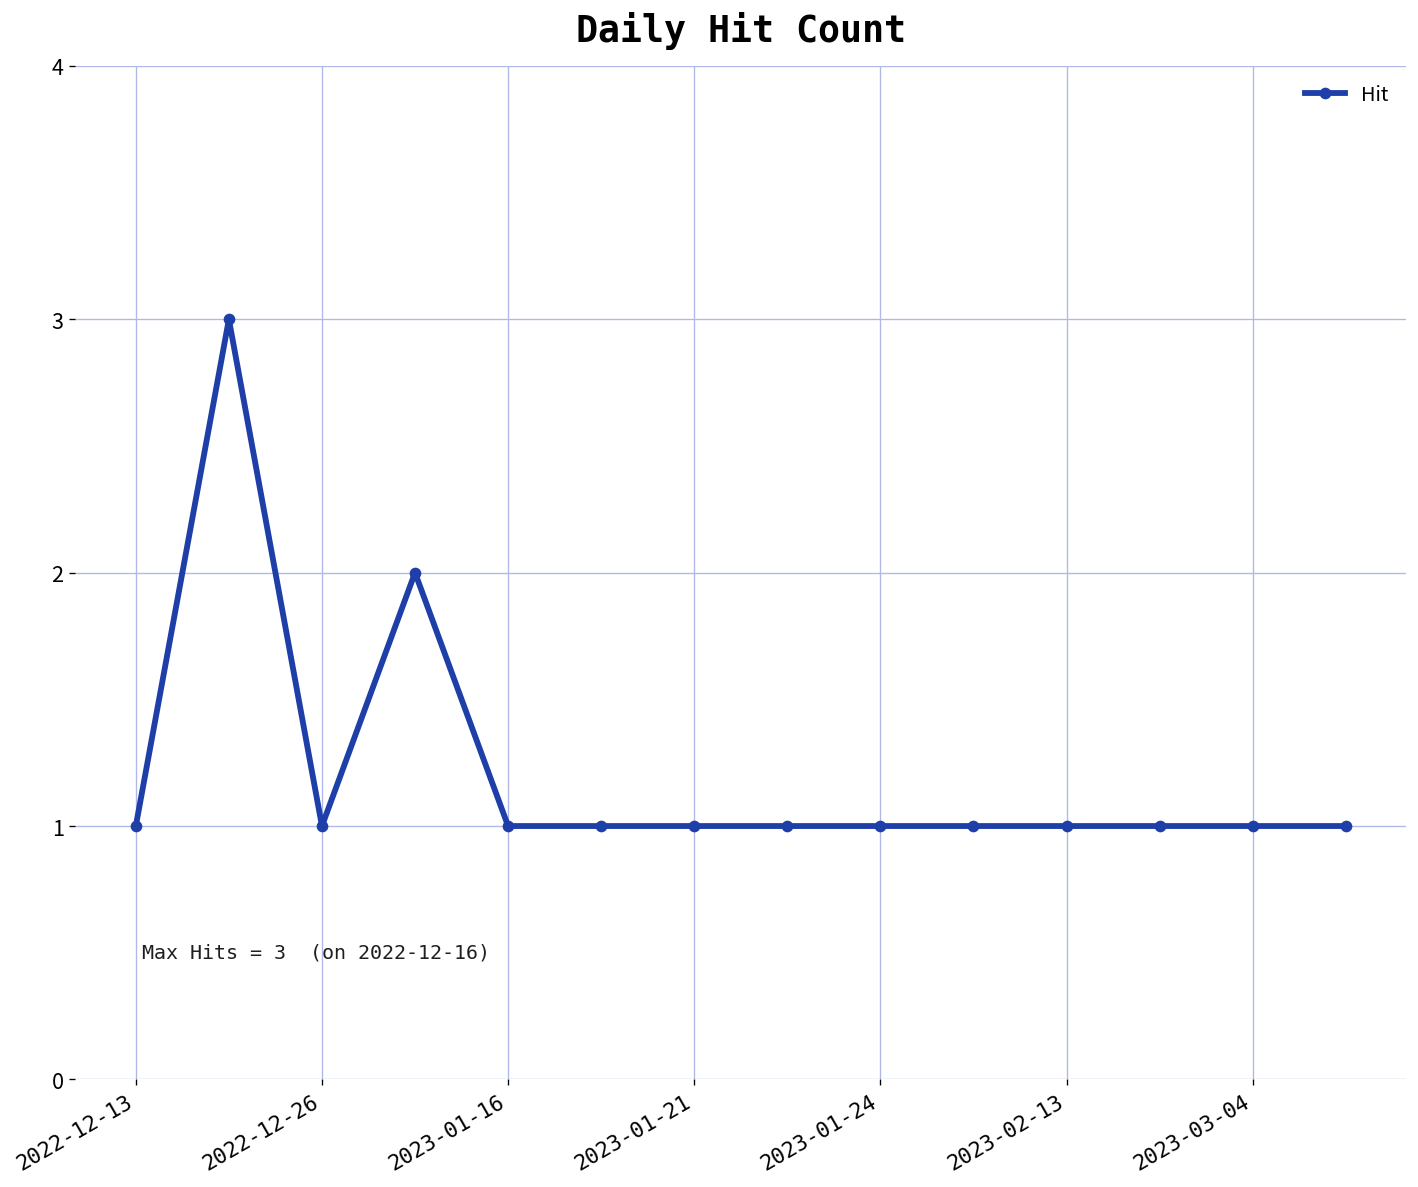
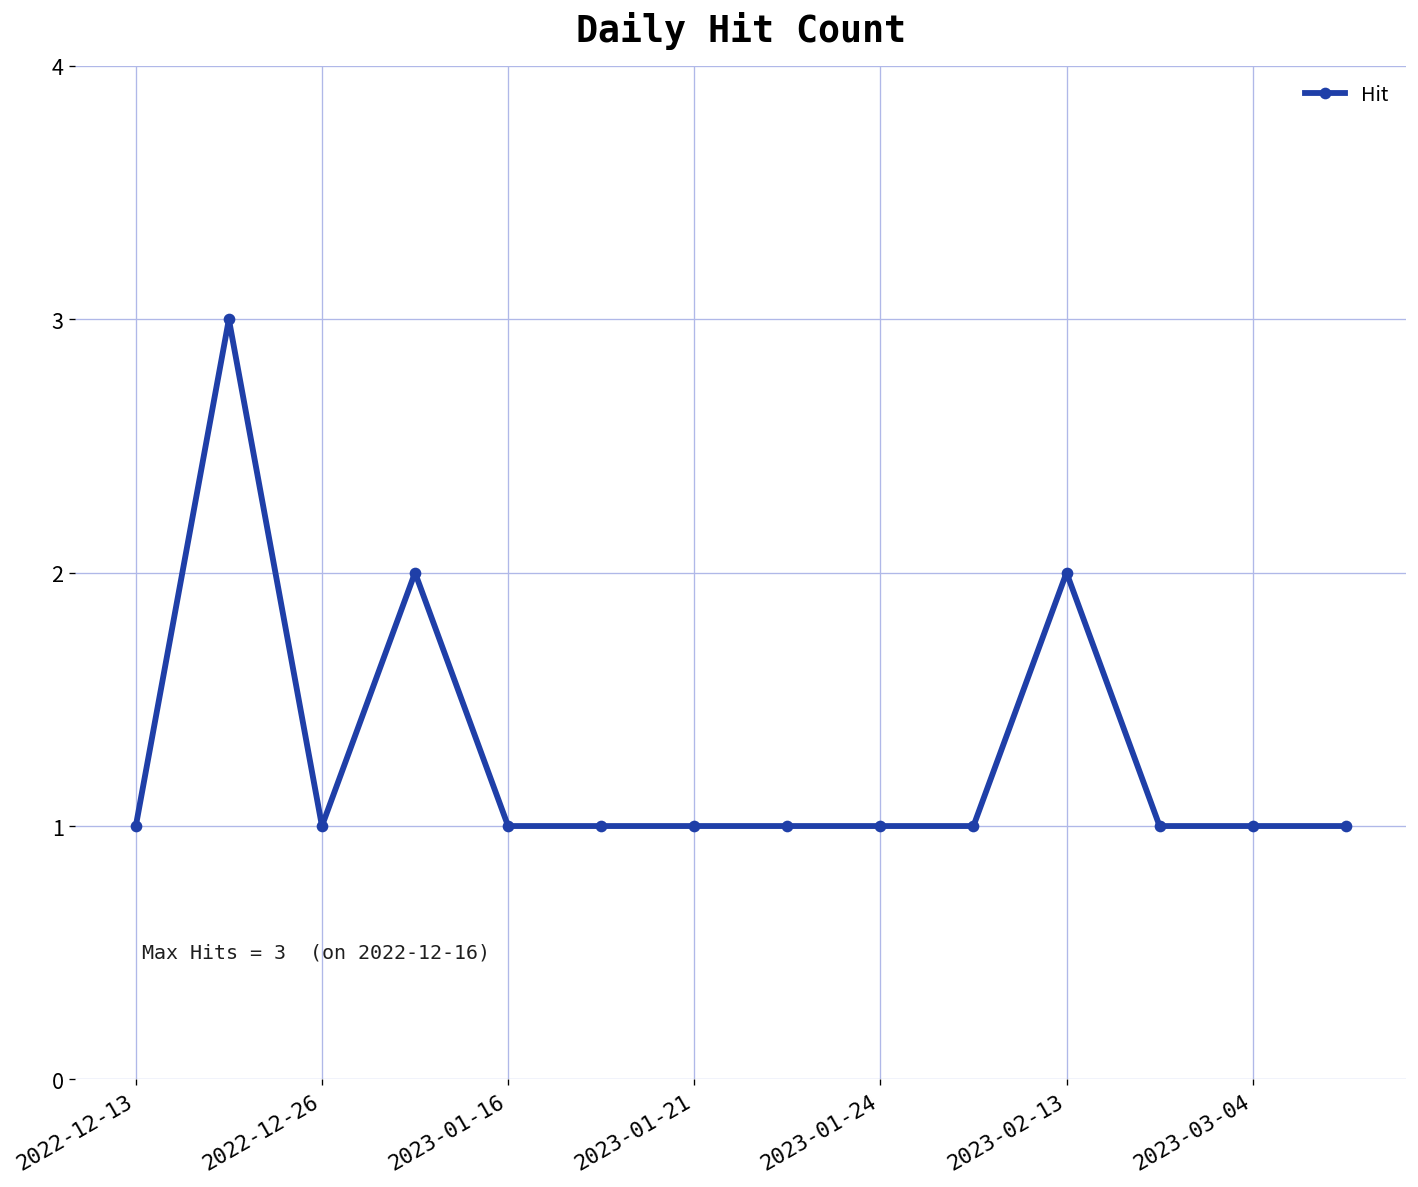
  {
    "2022-12-13": 1,
    "2022-12-26": 1,
    "2023-01-16": 1,
    "2023-01-21": 1,
    "2023-01-24": 1,
-   "2023-02-13": 1,
+   "2023-02-13": 2,
    "2023-03-04": 1
  }
